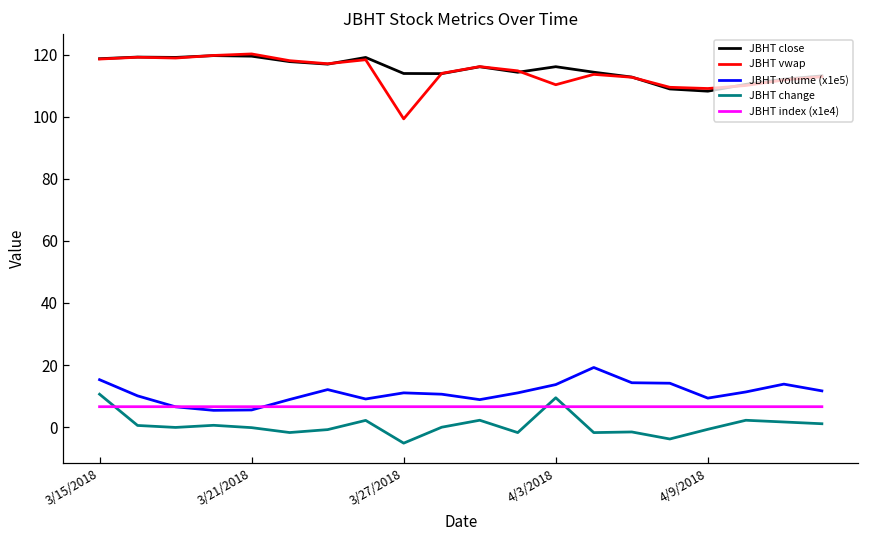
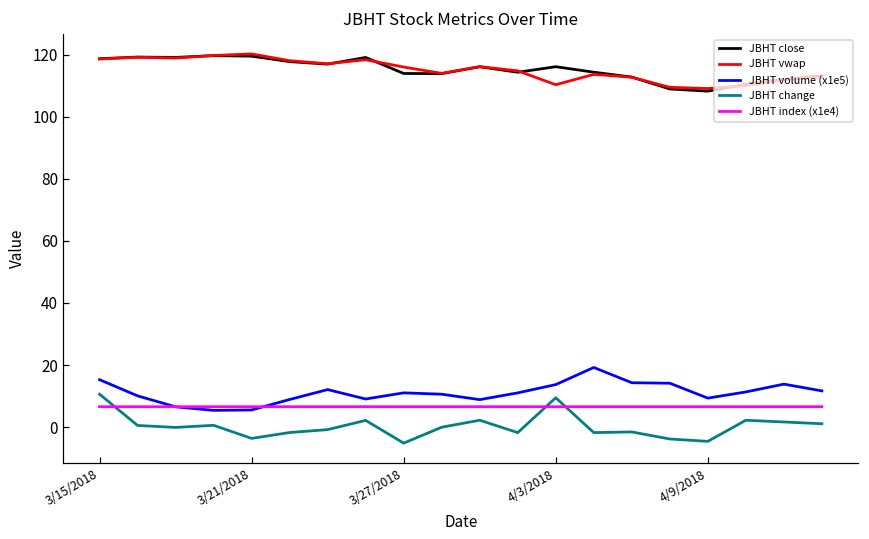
  {
    "JBHT close": {
      "3/27/2018": 114,
      "4/3/2018": 116
    },
    "JBHT vwap": {
-     "3/27/2018": 99,
+     "3/27/2018": 116,
      "4/3/2018": 110
    },
    "JBHT volume (x1e5)": {
      "3/15/2018": 15,
      "3/21/2018": 6,
      "3/27/2018": 11,
      "4/3/2018": 14,
      "4/9/2018": 9
    },
    "JBHT change": {
      "3/15/2018": 11,
-     "3/21/2018": 0,
+     "3/21/2018": -4,
      "3/27/2018": -5,
      "4/3/2018": 9,
-     "4/9/2018": -1
+     "4/9/2018": -5
    },
    "JBHT index (x1e4)": {
      "3/15/2018": 7,
      "3/21/2018": 7,
      "3/27/2018": 7,
      "4/3/2018": 7,
      "4/9/2018": 7
    }
  }
